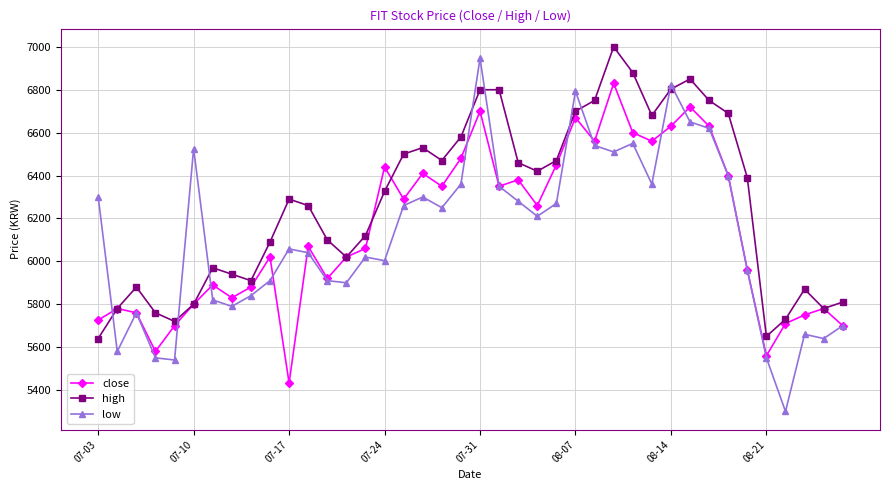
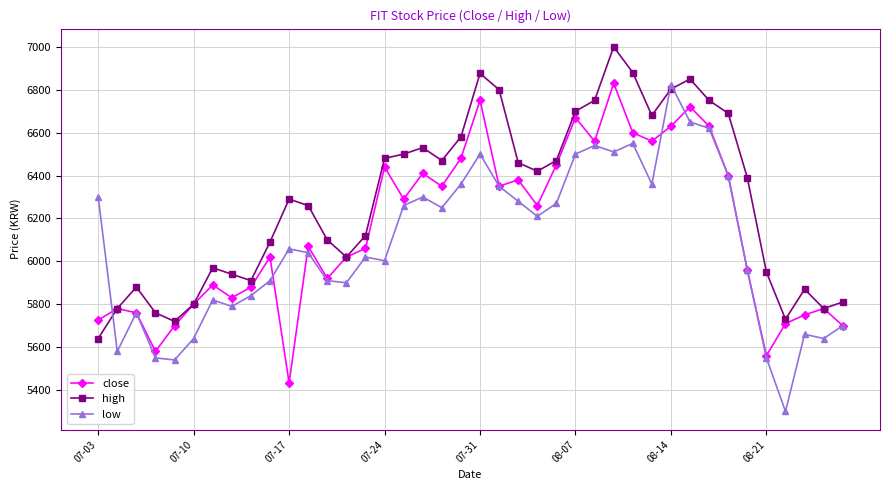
  {
    "close": {
      "07-03": 5730,
      "07-17": 5430,
      "07-24": 6440,
-     "07-31": 6700,
+     "07-31": 6750,
      "08-07": 6670,
      "08-14": 6630
    },
    "high": {
      "07-03": 5640,
      "07-17": 6290,
-     "07-24": 6330,
-     "07-31": 6800,
+     "07-24": 6480,
+     "07-31": 6880,
      "08-07": 6700,
      "08-14": 6800,
-     "08-21": 5650
+     "08-21": 5950
    },
    "low": {
      "07-03": 6300,
-     "07-10": 6530,
+     "07-10": 5640,
      "07-17": 6060,
      "07-24": 6000,
-     "07-31": 6950,
-     "08-07": 6790,
+     "07-31": 6500,
+     "08-07": 6500,
      "08-14": 6820
    }
  }
